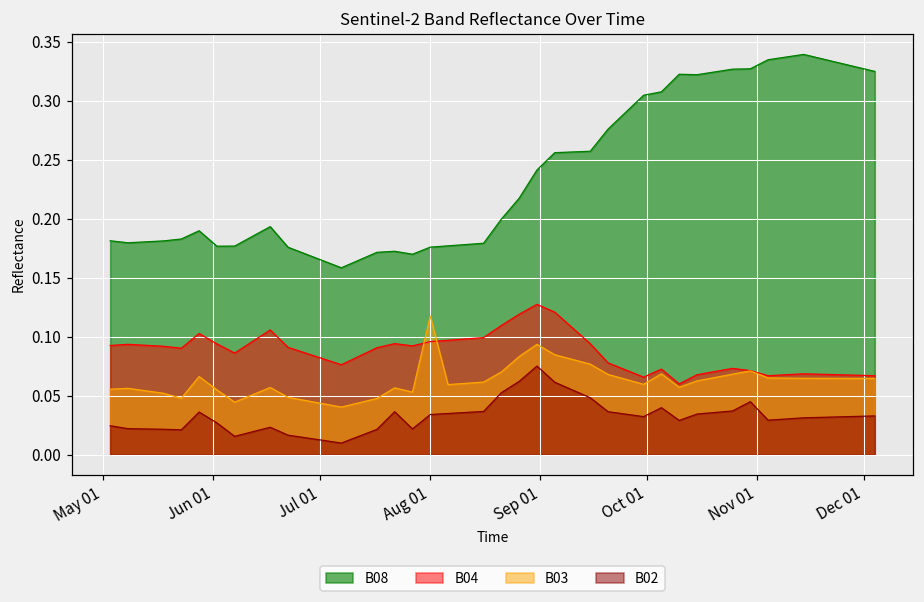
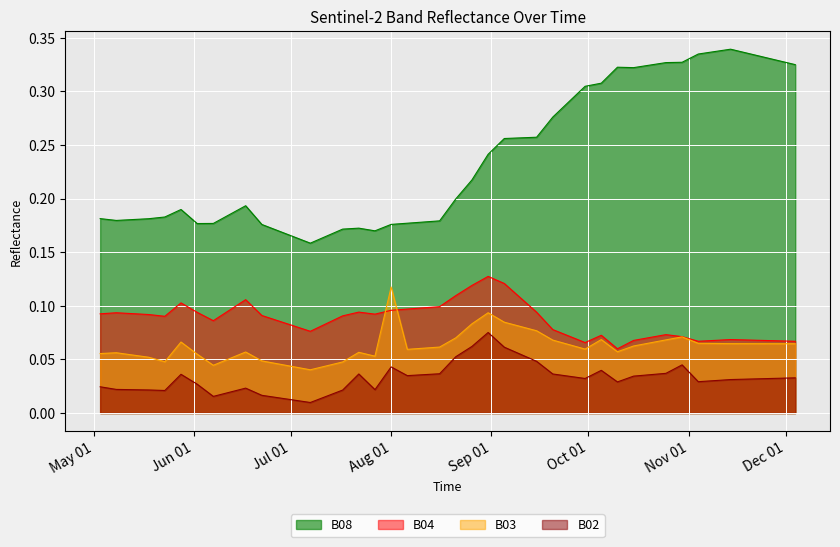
  {
    "B08": {
      "Aug 01": 0.176
    },
    "B04": {
      "Aug 01": 0.096
    },
    "B03": {
      "Aug 01": 0.118
    },
    "B02": {
-     "Aug 01": 0.034
+     "Aug 01": 0.043
    }
  }
